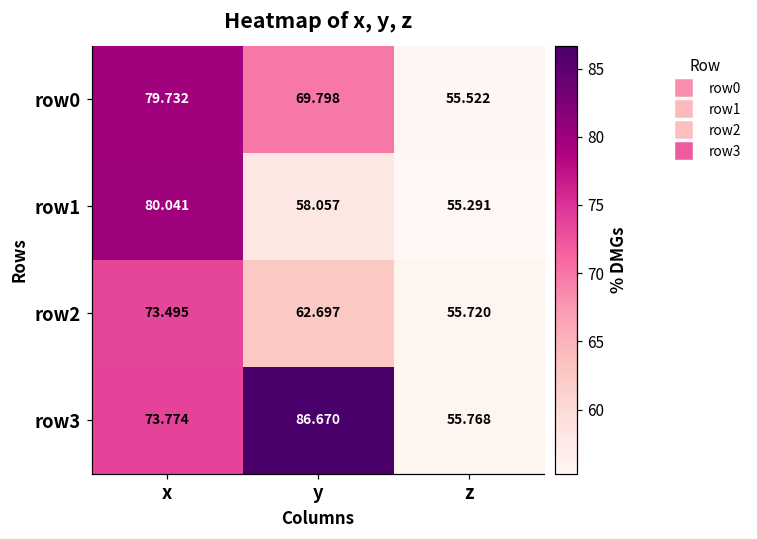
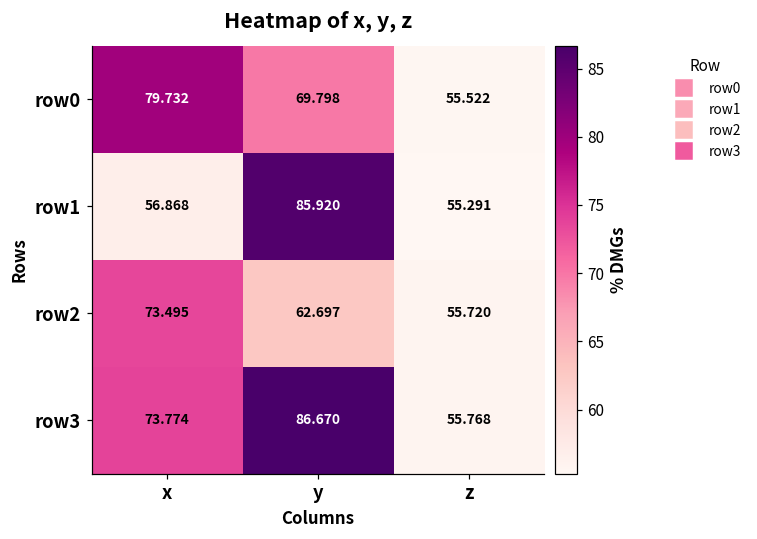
  {
    "row0": {
      "x": 79.732,
      "y": 69.798,
      "z": 55.522
    },
    "row1": {
-     "x": 80.041,
-     "y": 58.057,
+     "x": 56.868,
+     "y": 85.920,
      "z": 55.291
    },
    "row2": {
      "x": 73.495,
      "y": 62.697,
      "z": 55.720
    },
    "row3": {
      "x": 73.774,
      "y": 86.670,
      "z": 55.768
    }
  }
